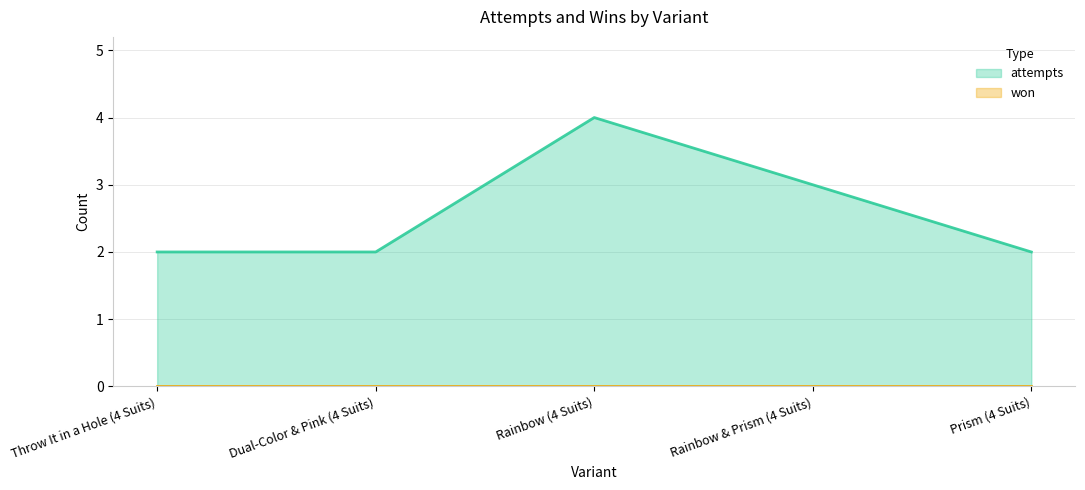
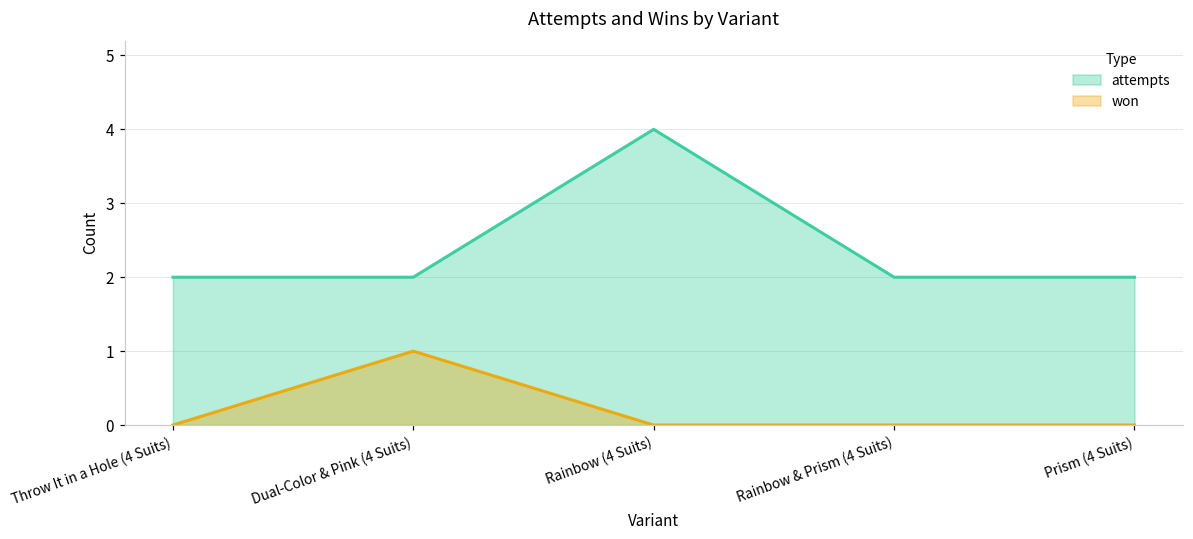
  {
    "attempts": {
      "Throw It in a Hole (4 Suits)": 2,
      "Dual-Color & Pink (4 Suits)": 2,
      "Rainbow (4 Suits)": 4,
-     "Rainbow & Prism (4 Suits)": 3,
+     "Rainbow & Prism (4 Suits)": 2,
      "Prism (4 Suits)": 2
    },
    "won": {
      "Throw It in a Hole (4 Suits)": 0,
-     "Dual-Color & Pink (4 Suits)": 0,
+     "Dual-Color & Pink (4 Suits)": 1,
      "Rainbow (4 Suits)": 0,
      "Rainbow & Prism (4 Suits)": 0,
      "Prism (4 Suits)": 0
    }
  }
